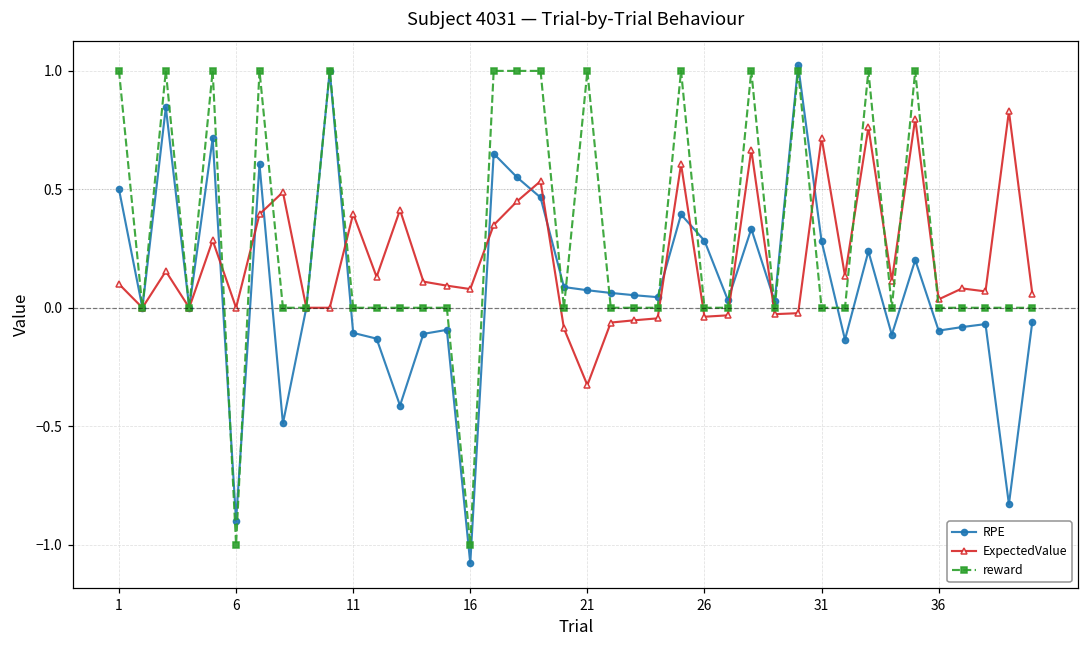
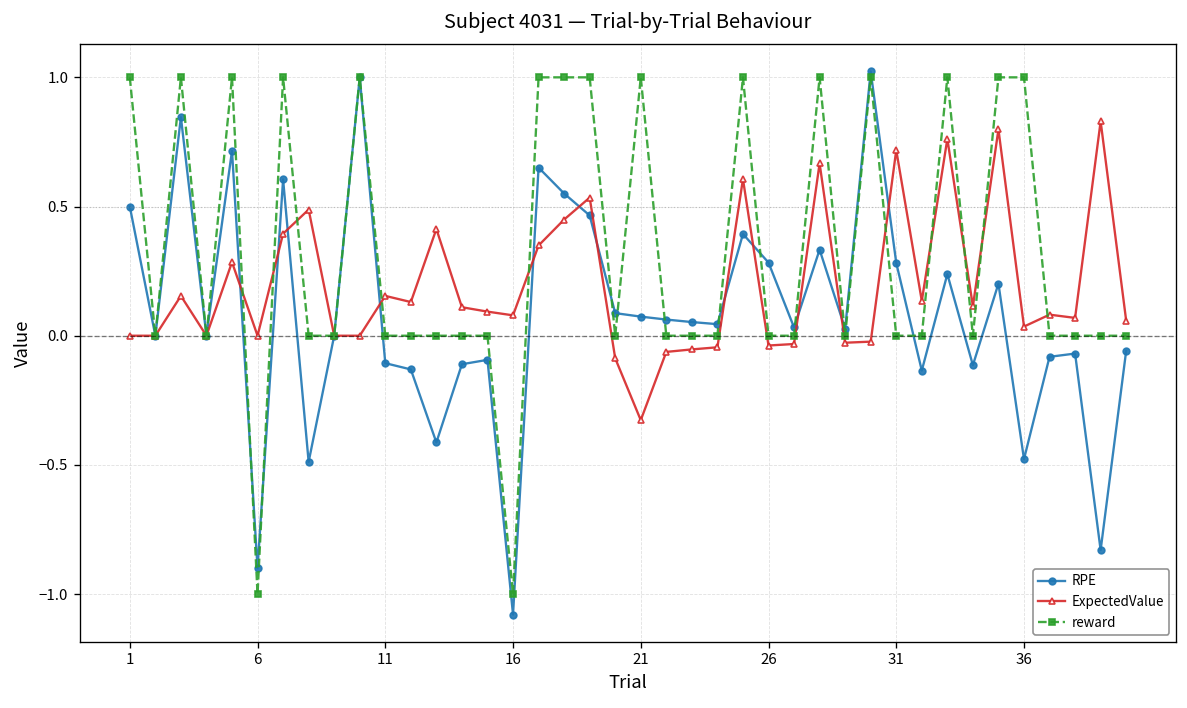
  {
    "RPE": {
      "1": 0.50,
      "6": -0.90,
      "11": -0.11,
      "16": -1.08,
      "21": 0.07,
      "26": 0.28,
      "31": 0.28,
-     "36": -0.10
+     "36": -0.48
    },
    "ExpectedValue": {
-     "1": 0.1,
+     "1": 0.0,
      "6": 0.00,
-     "11": 0.40,
+     "11": 0.15,
      "16": 0.08,
      "21": -0.33,
      "26": -0.04,
      "31": 0.72,
      "36": 0.04
    },
    "reward": {
      "1": 1,
      "6": -1,
      "11": 0,
      "16": -1,
      "21": 1,
      "26": 0,
      "31": 0,
-     "36": 0
+     "36": 1
    }
  }
